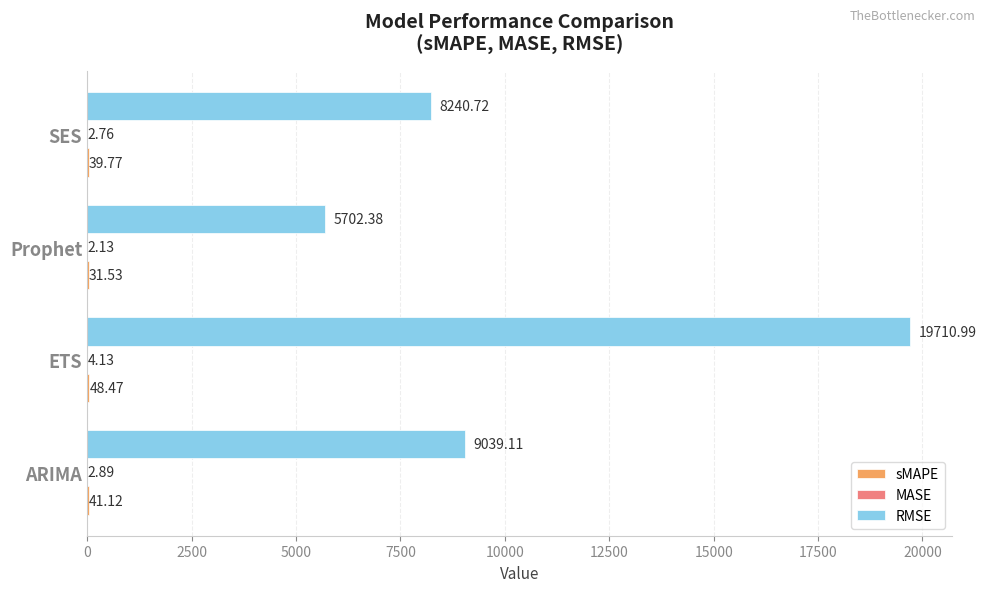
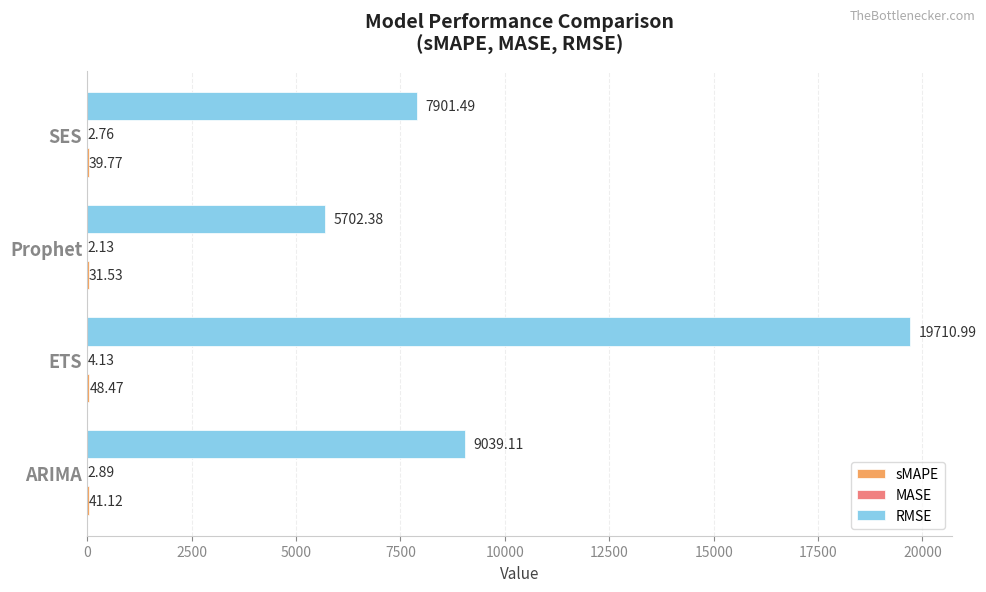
  {
    "RMSE": {
-     "SES": 8240.72,
+     "SES": 7901.49,
      "Prophet": 5702.38,
      "ETS": 19710.99,
      "ARIMA": 9039.11
    }
  }
